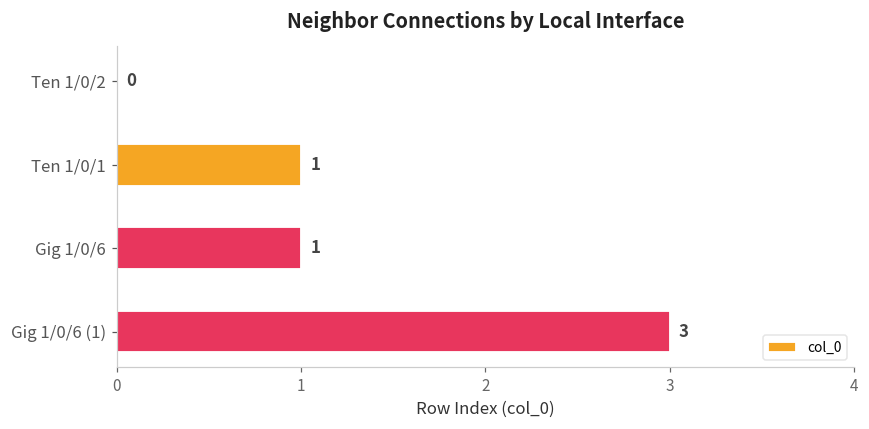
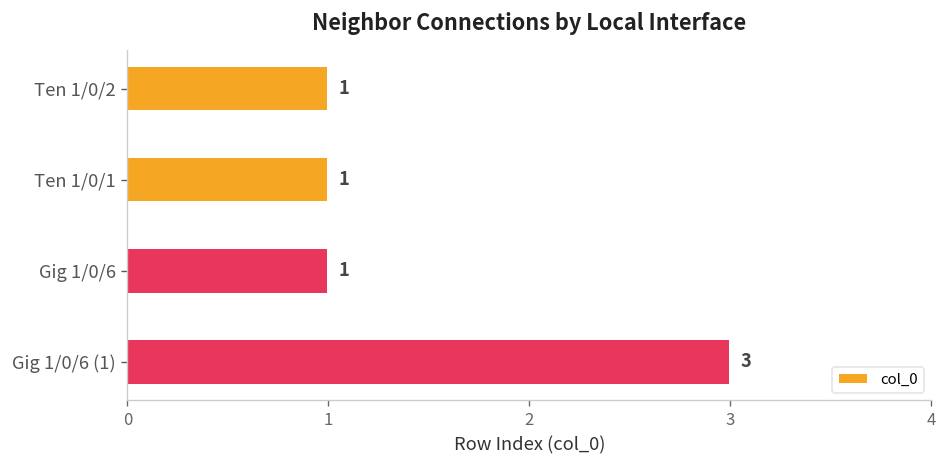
  {
-   "Ten 1/0/2": 0,
+   "Ten 1/0/2": 1,
    "Ten 1/0/1": 1,
    "Gig 1/0/6": 1,
    "Gig 1/0/6 (1)": 3
  }
